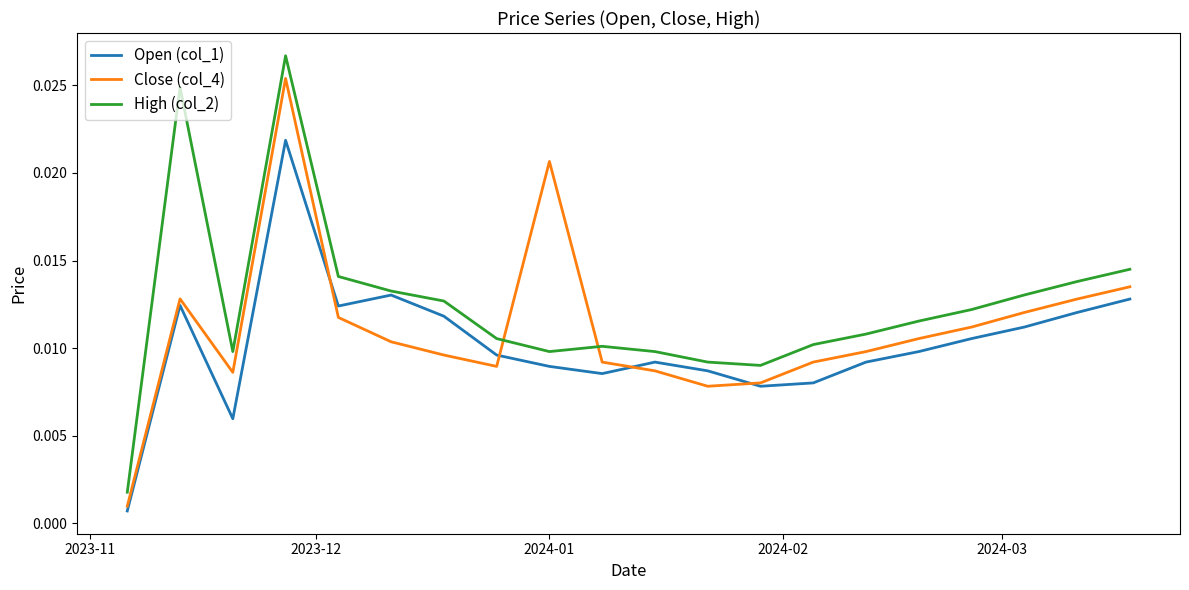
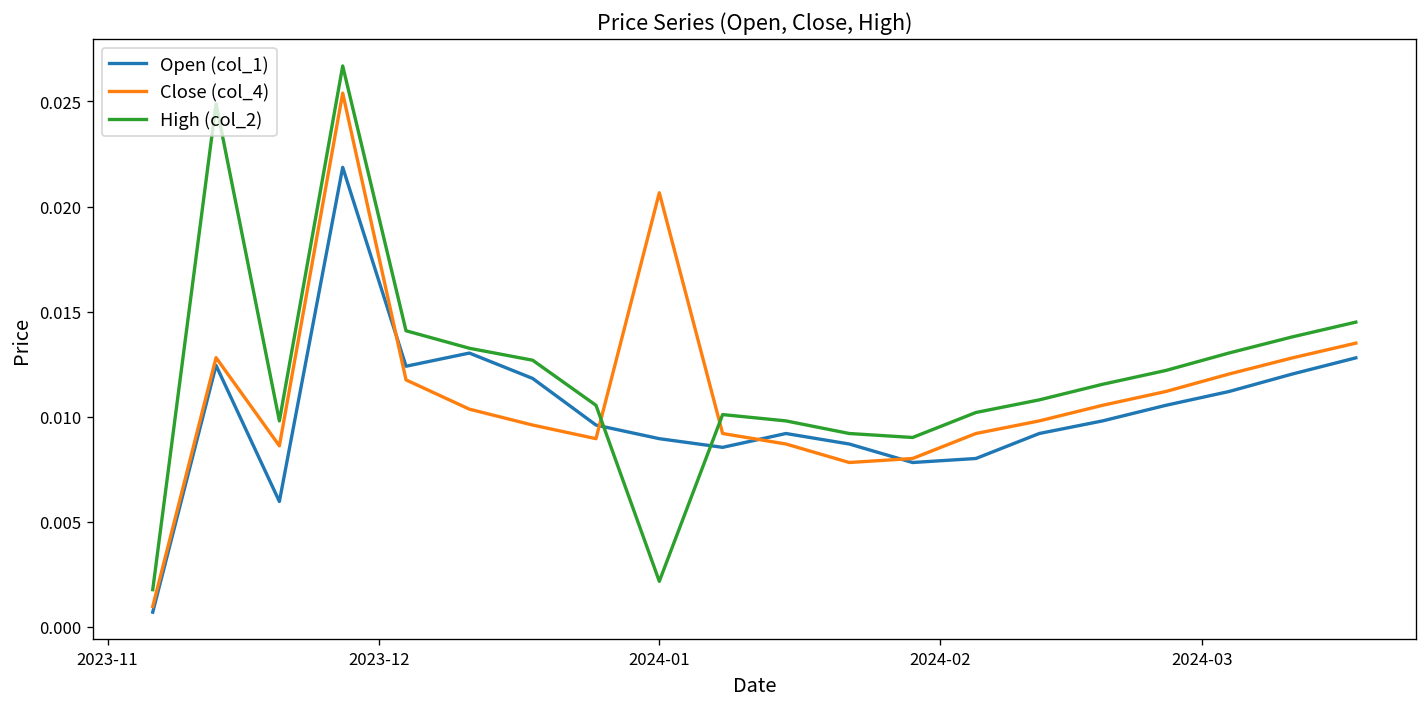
  {
    "Open (col_1)": {
      "2024-01": 0.0090
    },
    "Close (col_4)": {
      "2024-01": 0.0207
    },
    "High (col_2)": {
-     "2024-01": 0.0098
+     "2024-01": 0.0022
    }
  }
